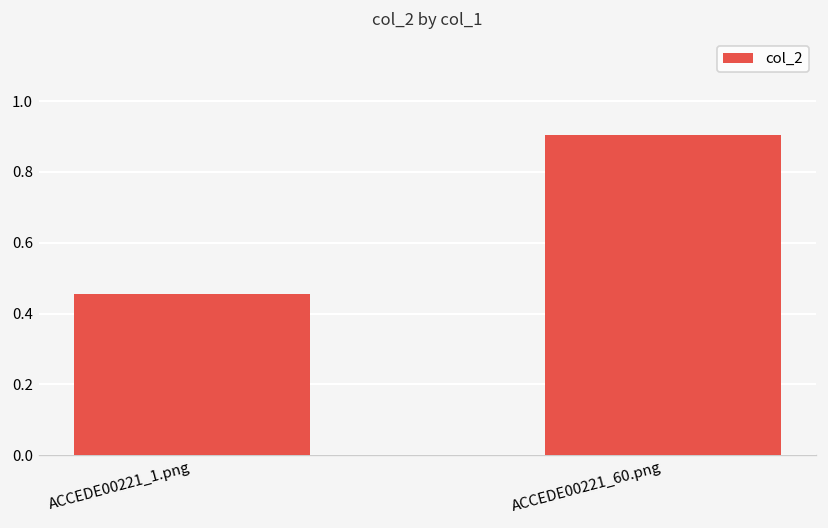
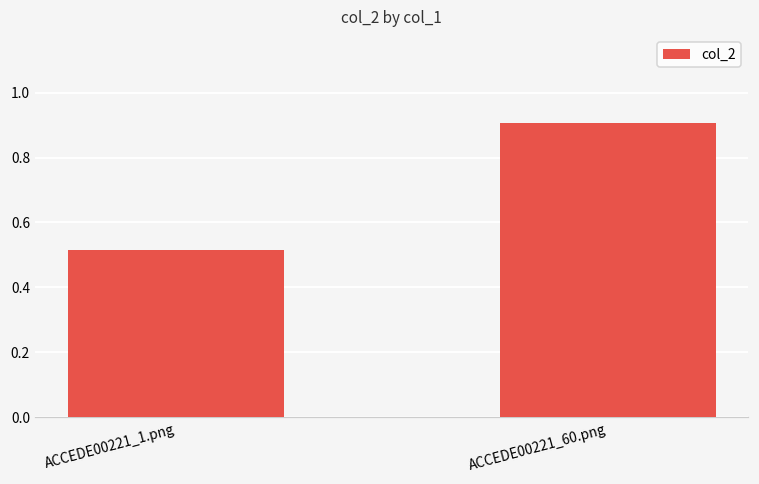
  {
-   "ACCEDE00221_1.png": 0.45,
+   "ACCEDE00221_1.png": 0.52,
    "ACCEDE00221_60.png": 0.91
  }
